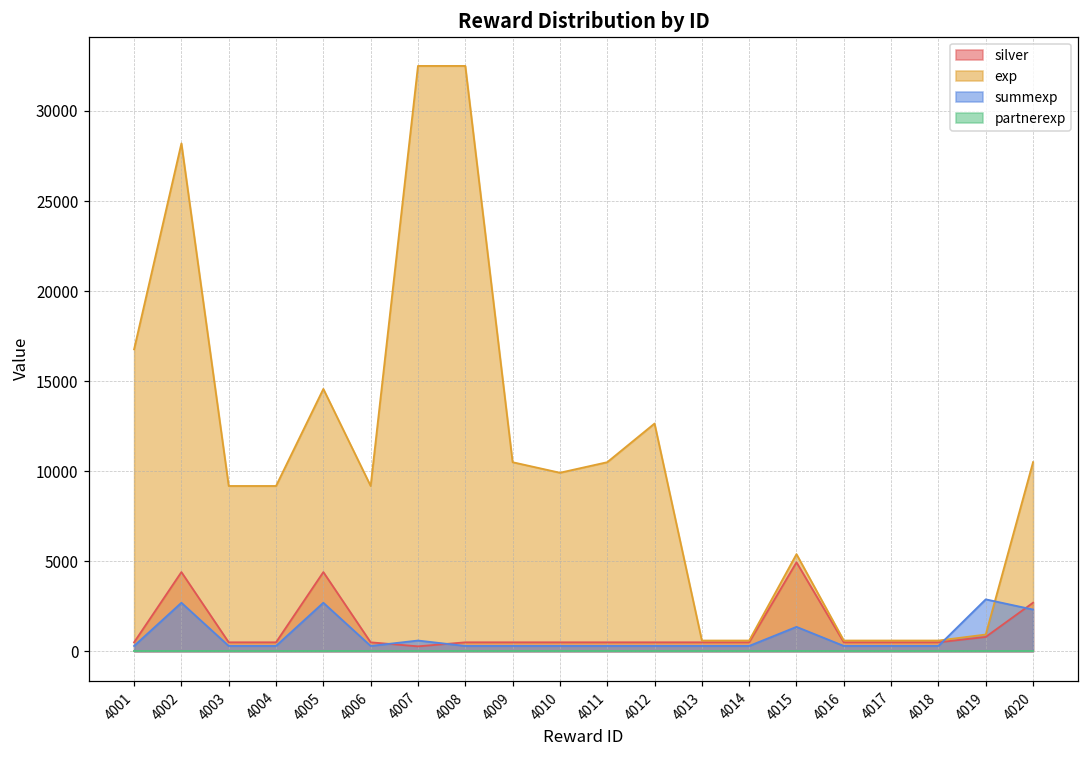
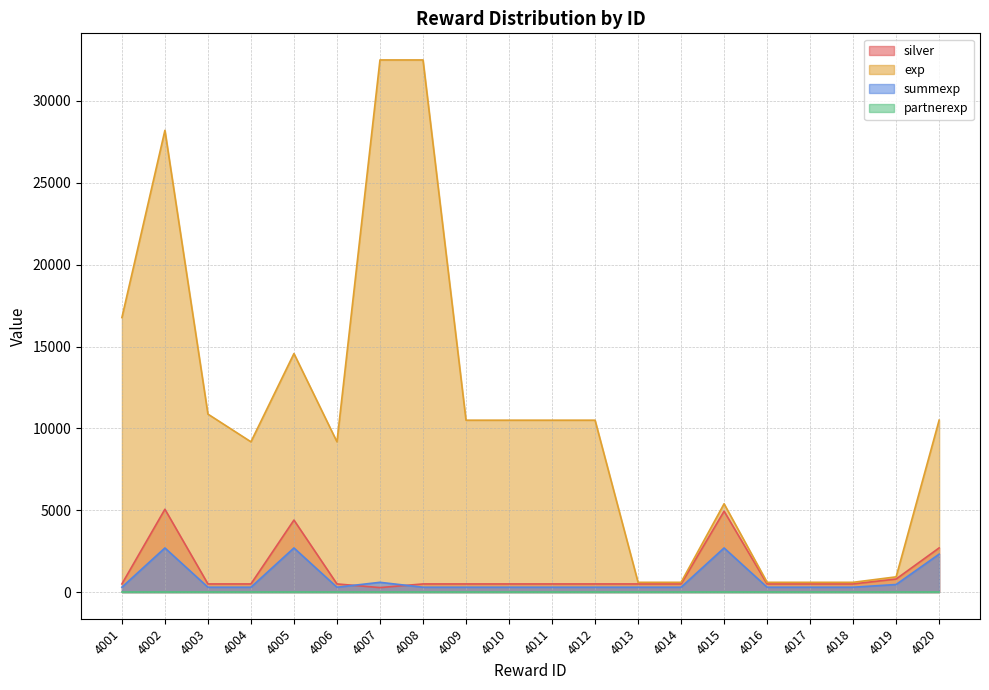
  {
    "silver": {
      "4001": 500,
-     "4002": 4400,
+     "4002": 5100,
      "4003": 500,
      "4004": 500,
      "4005": 4400,
      "4006": 500,
      "4007": 300,
      "4008": 500,
      "4009": 500,
      "4010": 500,
      "4011": 500,
      "4012": 500,
      "4015": 4900,
      "4020": 2700
    },
    "exp": {
      "4001": 16800,
      "4002": 28200,
-     "4003": 9200,
+     "4003": 10900,
      "4004": 9200,
      "4005": 14600,
      "4006": 9200,
      "4007": 32500,
      "4008": 32500,
      "4009": 10500,
-     "4010": 9900,
+     "4010": 10500,
      "4011": 10500,
-     "4012": 12600,
+     "4012": 10500,
      "4015": 5400,
      "4020": 10500
    },
    "summexp": {
      "4001": 300,
      "4002": 2700,
      "4003": 300,
      "4004": 300,
      "4005": 2700,
      "4006": 300,
      "4007": 600,
      "4008": 300,
      "4009": 300,
      "4010": 300,
      "4011": 300,
      "4012": 300,
      "4013": 300,
      "4014": 300,
-     "4015": 1400,
+     "4015": 2700,
      "4016": 300,
      "4017": 300,
      "4018": 300,
-     "4019": 2900,
+     "4019": 500,
      "4020": 2300
    },
    "partnerexp": {
      "4001": 0,
      "4002": 0,
      "4003": 0,
      "4004": 0,
      "4005": 0,
      "4006": 0,
      "4007": 0,
      "4008": 0,
      "4009": 0,
      "4010": 0,
      "4011": 0,
      "4012": 0,
      "4013": 0,
      "4014": 0,
      "4015": 0,
      "4016": 0,
      "4017": 0,
      "4018": 0,
      "4019": 0,
      "4020": 0
    }
  }
